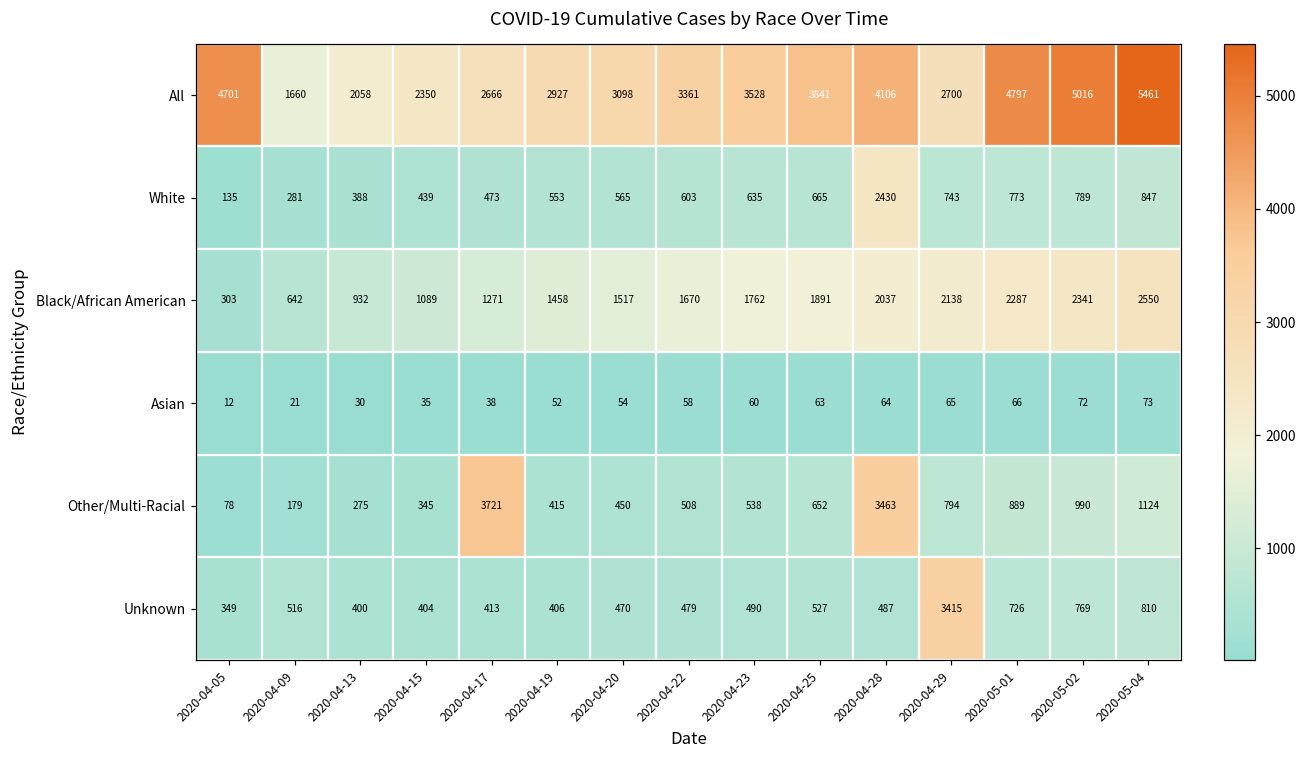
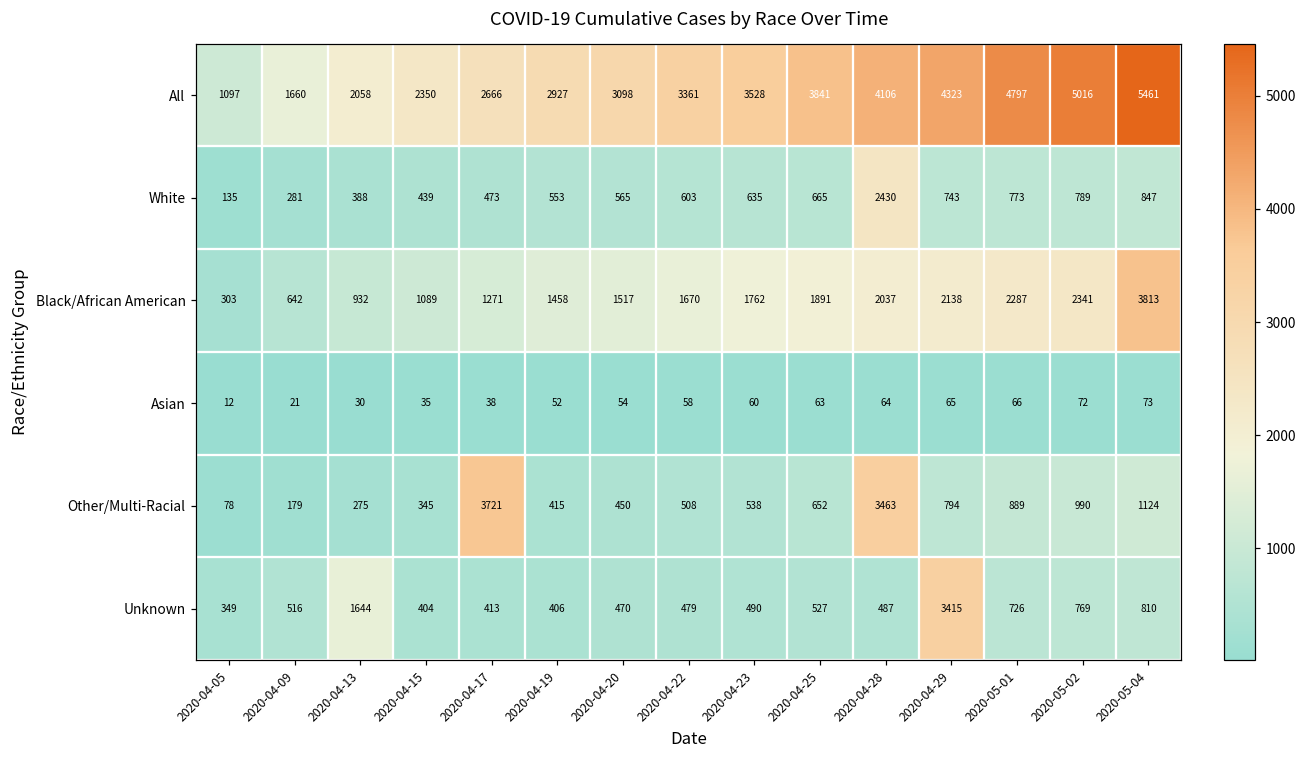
  {
    "All": {
-     "2020-04-05": 4701,
+     "2020-04-05": 1097,
      "2020-04-09": 1660,
      "2020-04-13": 2058,
      "2020-04-15": 2350,
      "2020-04-17": 2666,
      "2020-04-19": 2927,
      "2020-04-20": 3098,
      "2020-04-22": 3361,
      "2020-04-23": 3528,
      "2020-04-25": 3841,
      "2020-04-28": 4106,
-     "2020-04-29": 2700,
+     "2020-04-29": 4323,
      "2020-05-01": 4797,
      "2020-05-02": 5016,
      "2020-05-04": 5461
    },
    "White": {
      "2020-04-05": 135,
      "2020-04-09": 281,
      "2020-04-13": 388,
      "2020-04-15": 439,
      "2020-04-17": 473,
      "2020-04-19": 553,
      "2020-04-20": 565,
      "2020-04-22": 603,
      "2020-04-23": 635,
      "2020-04-25": 665,
      "2020-04-28": 2430,
      "2020-04-29": 743,
      "2020-05-01": 773,
      "2020-05-02": 789,
      "2020-05-04": 847
    },
    "Black/African American": {
      "2020-04-05": 303,
      "2020-04-09": 642,
      "2020-04-13": 932,
      "2020-04-15": 1089,
      "2020-04-17": 1271,
      "2020-04-19": 1458,
      "2020-04-20": 1517,
      "2020-04-22": 1670,
      "2020-04-23": 1762,
      "2020-04-25": 1891,
      "2020-04-28": 2037,
      "2020-04-29": 2138,
      "2020-05-01": 2287,
      "2020-05-02": 2341,
-     "2020-05-04": 2550
+     "2020-05-04": 3813
    },
    "Asian": {
      "2020-04-05": 12,
      "2020-04-09": 21,
      "2020-04-13": 30,
      "2020-04-15": 35,
      "2020-04-17": 38,
      "2020-04-19": 52,
      "2020-04-20": 54,
      "2020-04-22": 58,
      "2020-04-23": 60,
      "2020-04-25": 63,
      "2020-04-28": 64,
      "2020-04-29": 65,
      "2020-05-01": 66,
      "2020-05-02": 72,
      "2020-05-04": 73
    },
    "Other/Multi-Racial": {
      "2020-04-05": 78,
      "2020-04-09": 179,
      "2020-04-13": 275,
      "2020-04-15": 345,
      "2020-04-17": 3721,
      "2020-04-19": 415,
      "2020-04-20": 450,
      "2020-04-22": 508,
      "2020-04-23": 538,
      "2020-04-25": 652,
      "2020-04-28": 3463,
      "2020-04-29": 794,
      "2020-05-01": 889,
      "2020-05-02": 990,
      "2020-05-04": 1124
    },
    "Unknown": {
      "2020-04-05": 349,
      "2020-04-09": 516,
-     "2020-04-13": 400,
+     "2020-04-13": 1644,
      "2020-04-15": 404,
      "2020-04-17": 413,
      "2020-04-19": 406,
      "2020-04-20": 470,
      "2020-04-22": 479,
      "2020-04-23": 490,
      "2020-04-25": 527,
      "2020-04-28": 487,
      "2020-04-29": 3415,
      "2020-05-01": 726,
      "2020-05-02": 769,
      "2020-05-04": 810
    }
  }
